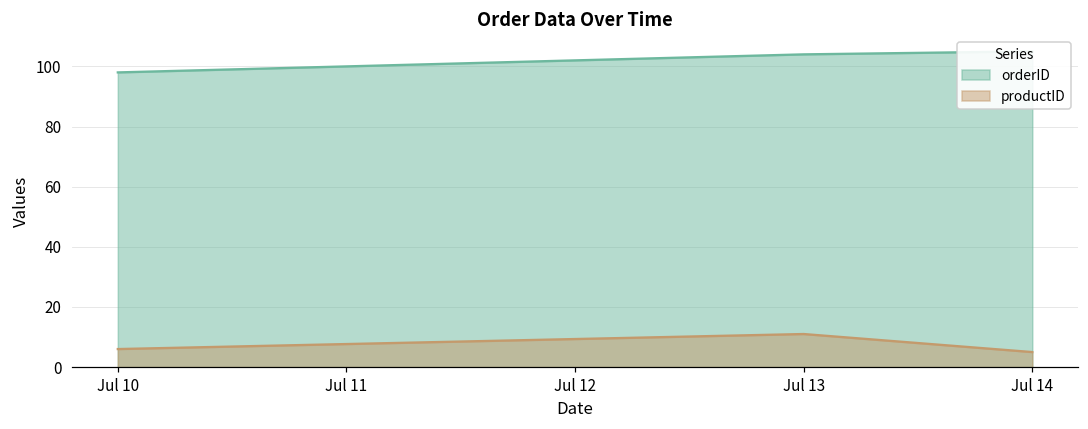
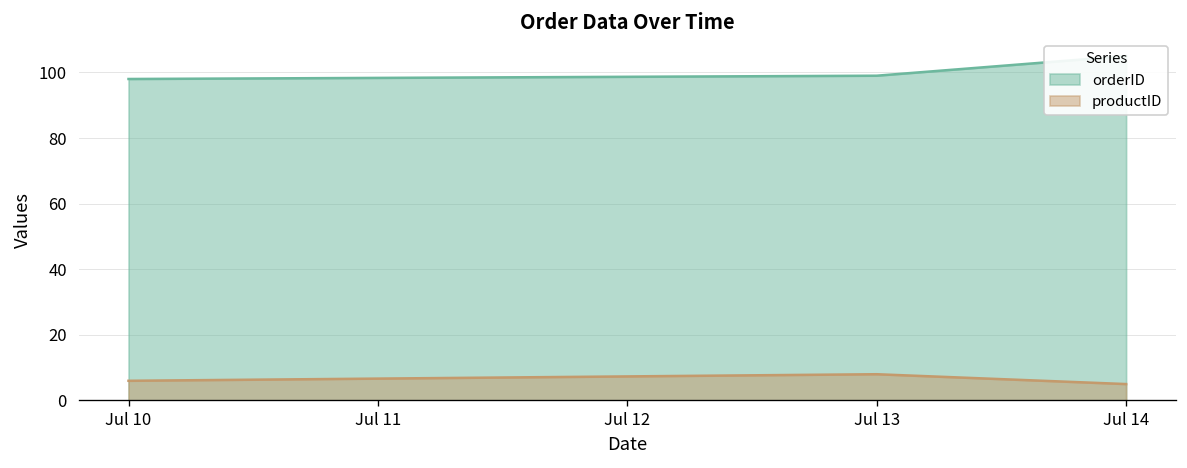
  {
    "orderID": {
      "Jul 10": 98,
-     "Jul 13": 104
+     "Jul 13": 99
    },
    "productID": {
      "Jul 10": 6,
-     "Jul 13": 11,
+     "Jul 13": 8,
      "Jul 14": 5
    }
  }
